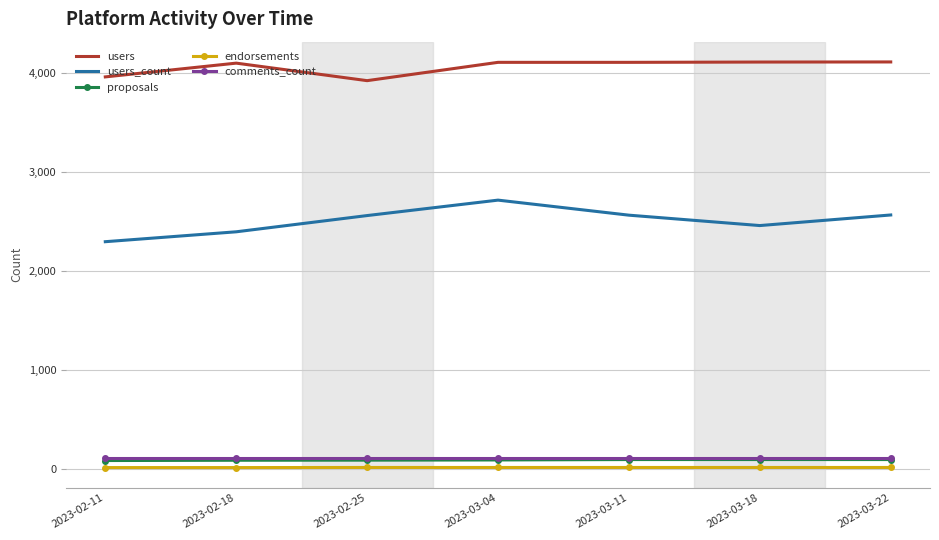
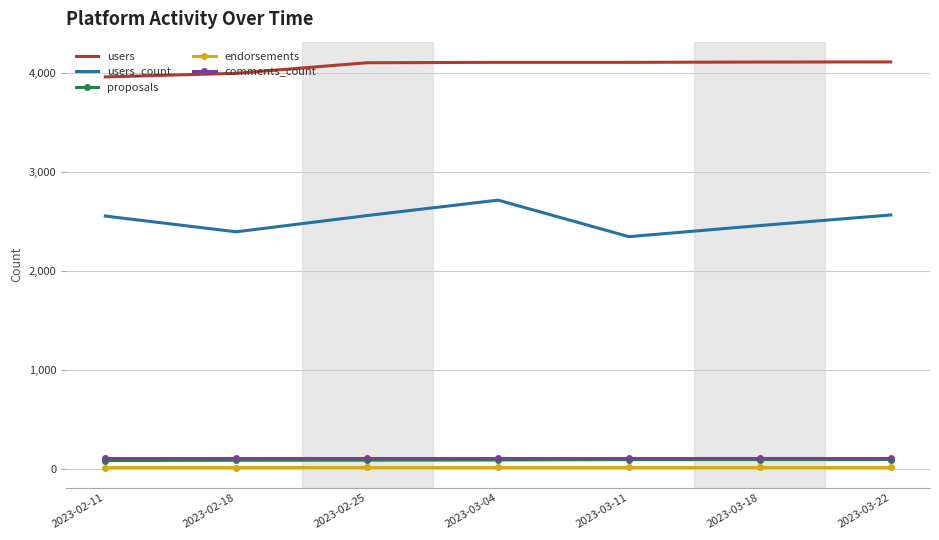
  {
    "users": {
      "2023-02-11": "4,000",
-     "2023-02-18": "4,100",
-     "2023-02-25": "3,900",
+     "2023-02-18": "4,000",
+     "2023-02-25": "4,100",
      "2023-03-04": "4,100",
      "2023-03-11": "4,100",
      "2023-03-18": "4,100",
      "2023-03-22": "4,100"
    },
    "users_count": {
-     "2023-02-11": "2,300",
+     "2023-02-11": "2,600",
      "2023-02-18": "2,400",
      "2023-02-25": "2,600",
      "2023-03-04": "2,700",
-     "2023-03-11": "2,600",
+     "2023-03-11": "2,400",
      "2023-03-18": "2,500",
      "2023-03-22": "2,600"
    },
    "proposals": {
      "2023-02-11": "100"
    },
    "endorsements": {
      "2023-02-11": "0",
      "2023-02-18": "0",
      "2023-02-25": "0",
      "2023-03-04": "0",
      "2023-03-11": "0",
      "2023-03-18": "0",
      "2023-03-22": "0"
    },
    "comments_count": {
      "2023-02-11": "100"
    }
  }
